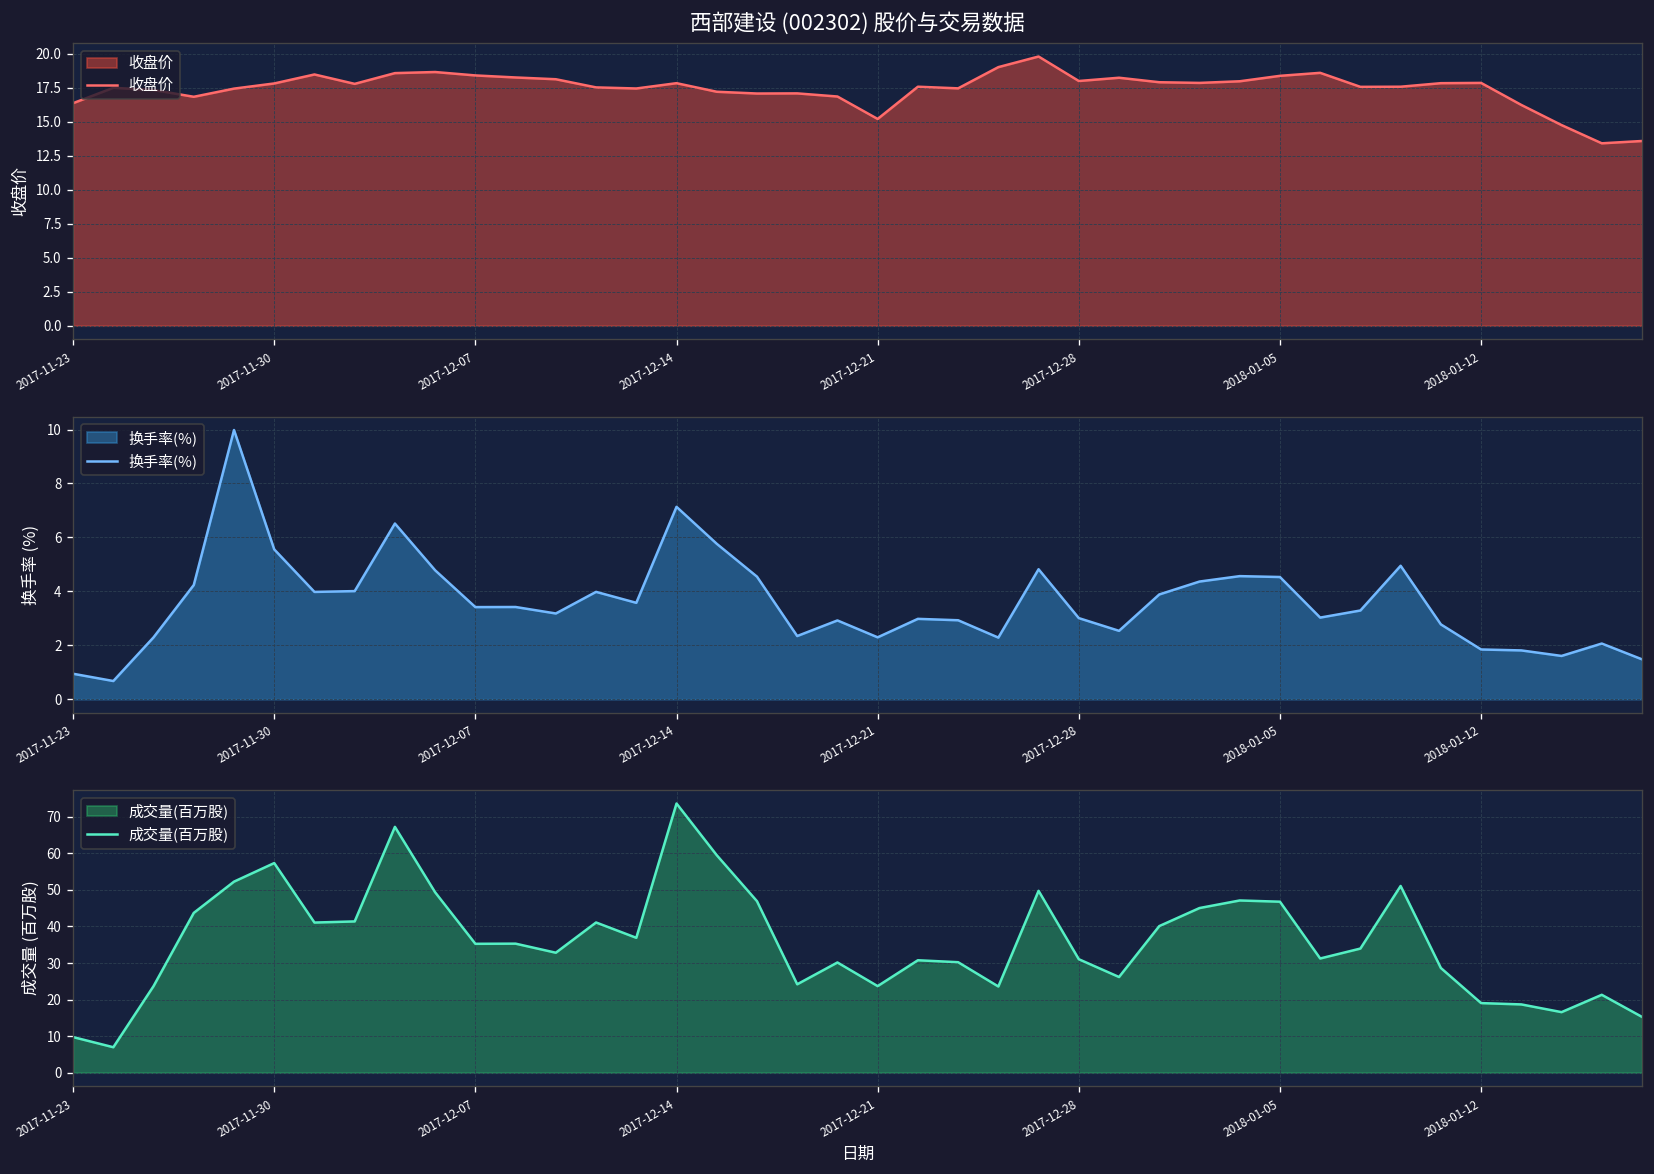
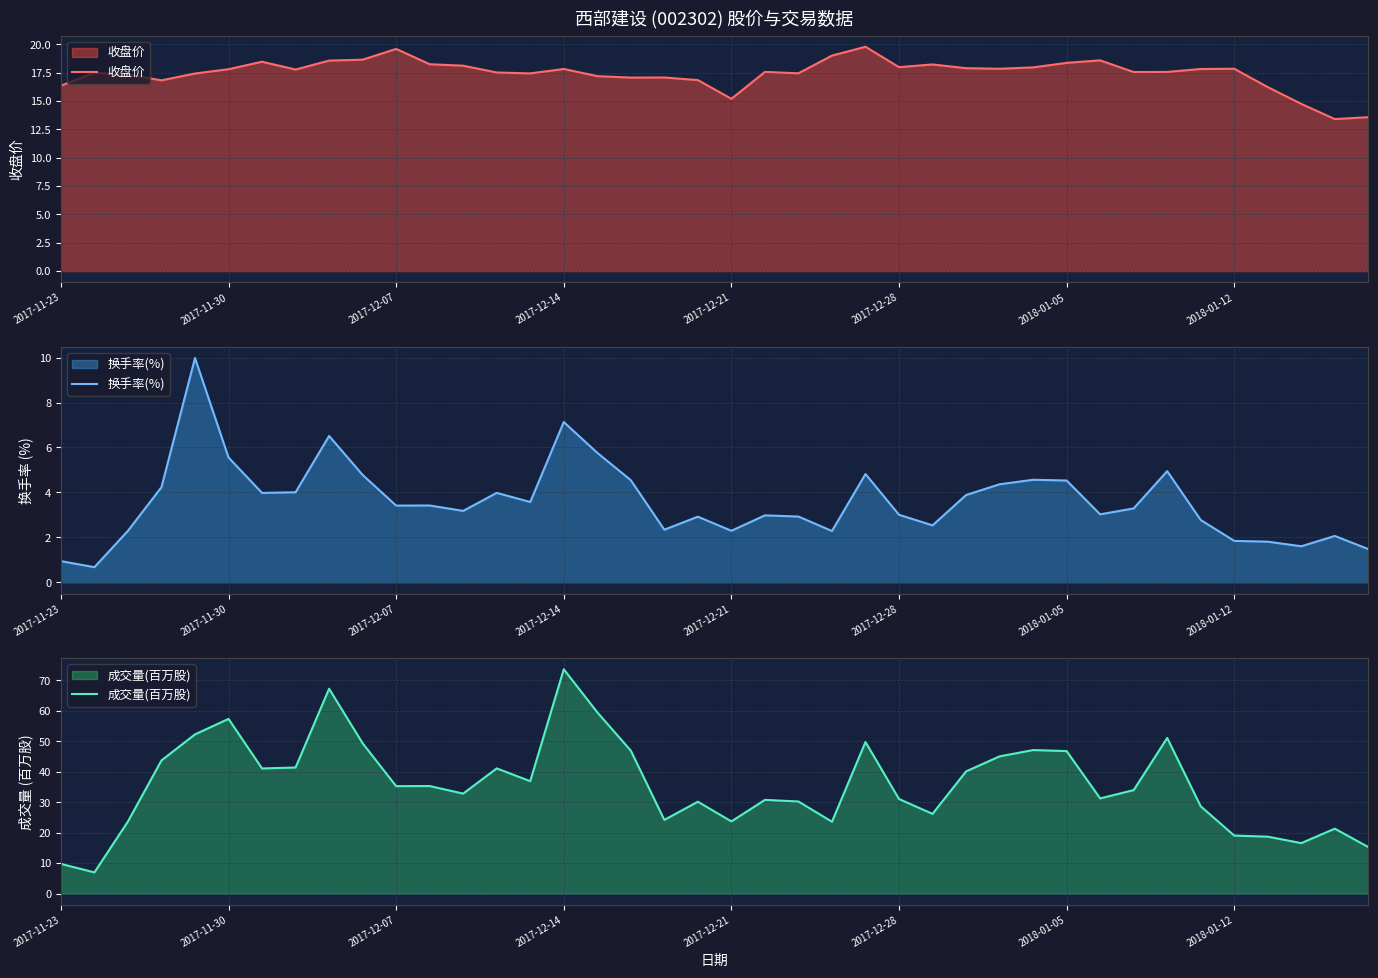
  {
    "西部建设 (002302) 股价与交易数据": {
      "2017-11-23": 16.4,
      "2017-11-30": 17.8,
-     "2017-12-07": 18.4,
+     "2017-12-07": 19.6,
      "2017-12-14": 17.8,
      "2017-12-21": 15.2,
      "2017-12-28": 18.0,
      "2018-01-05": 18.4,
      "2018-01-12": 17.9
    }
  }
